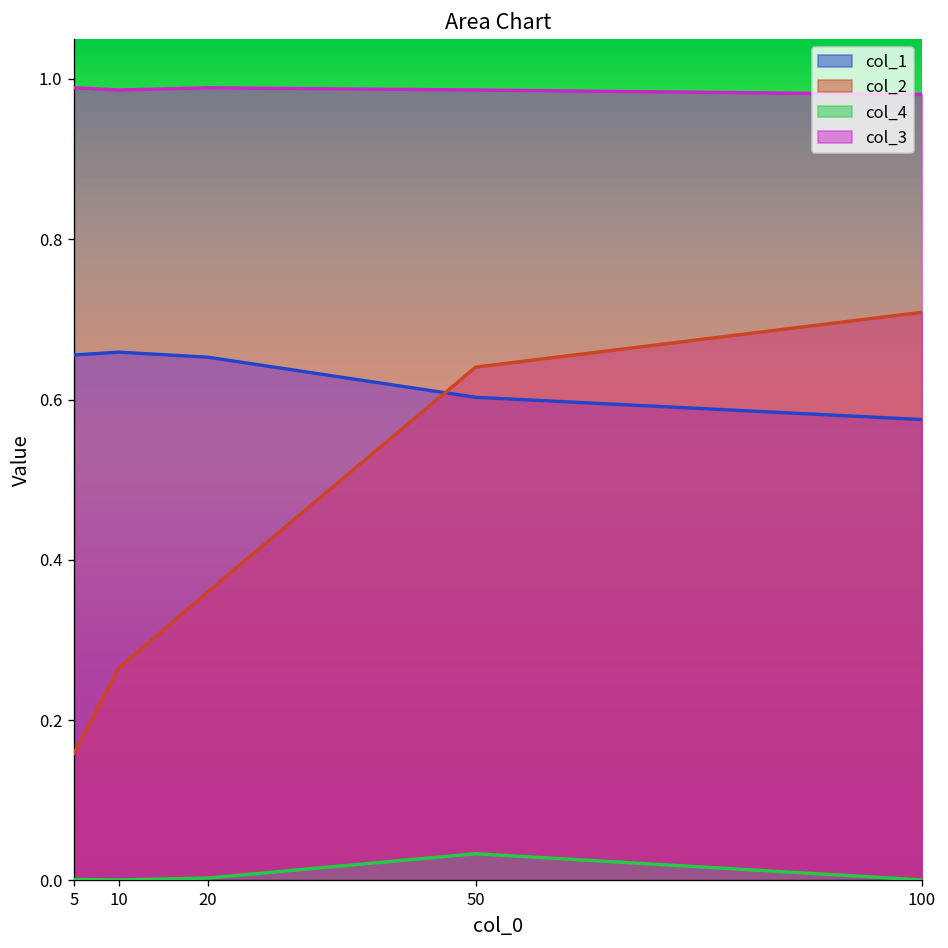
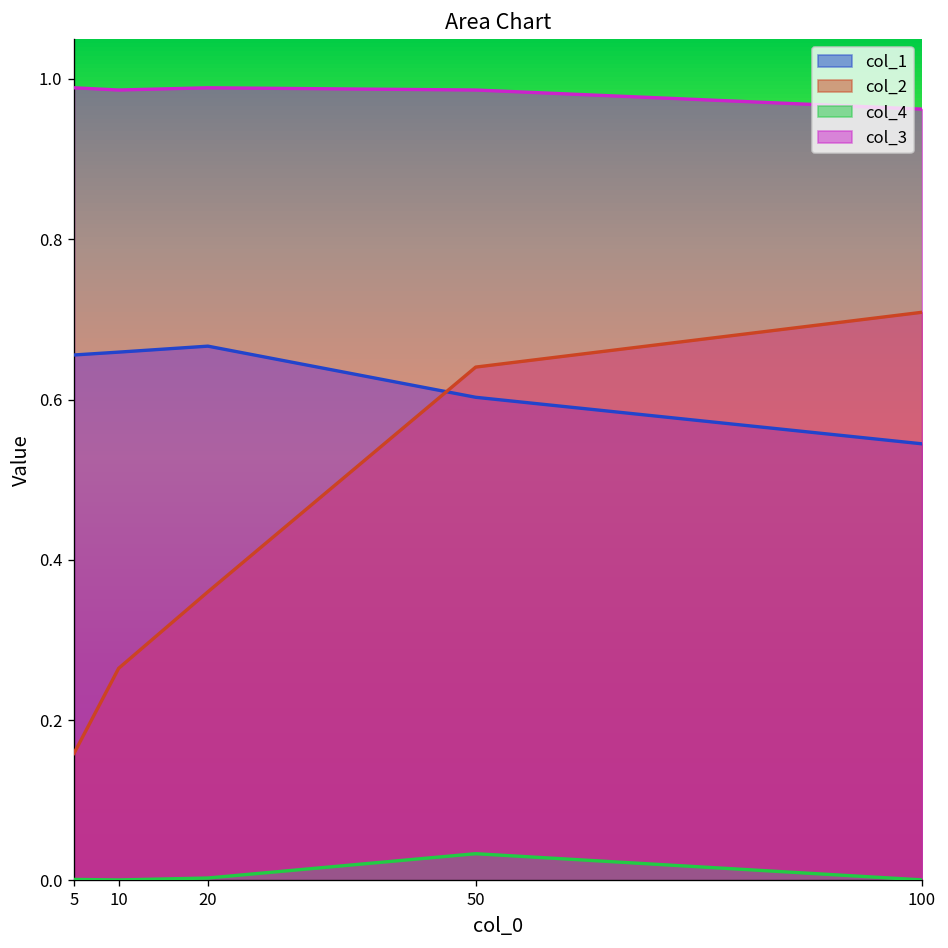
  {
    "col_1": {
      "5": 0.66,
      "10": 0.66,
-     "20": 0.65,
+     "20": 0.67,
      "50": 0.60,
-     "100": 0.57
+     "100": 0.54
    },
    "col_2": {
      "5": 0.16,
      "10": 0.26,
      "20": 0.36,
      "50": 0.64,
      "100": 0.71
    },
    "col_4": {
      "5": 0.00,
      "10": 0.00,
      "20": 0.00,
      "50": 0.03,
      "100": 0.00
    },
    "col_3": {
      "5": 0.99,
      "10": 0.99,
      "20": 0.99,
      "50": 0.99,
-     "100": 0.98
+     "100": 0.96
    }
  }
